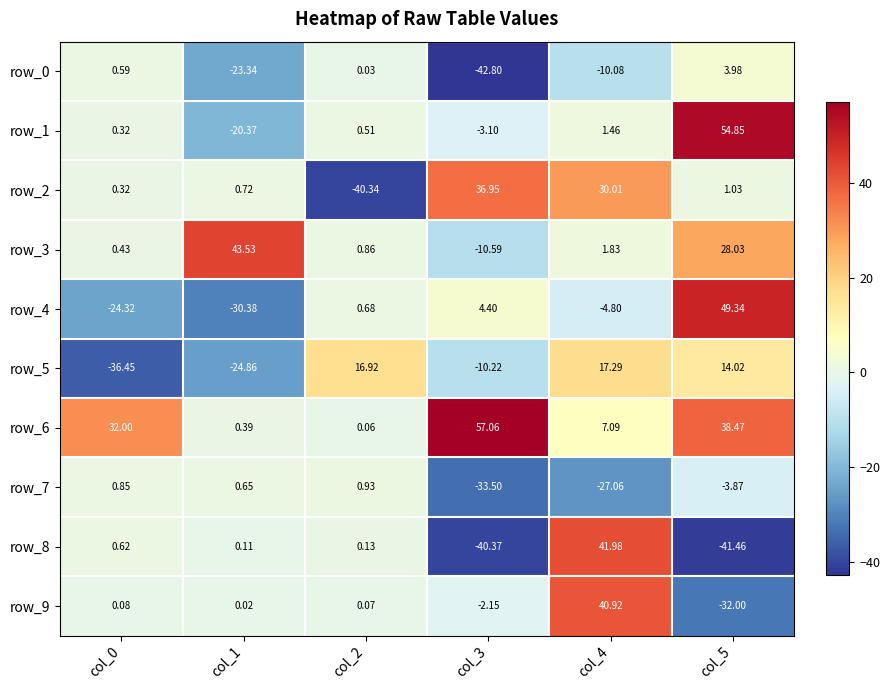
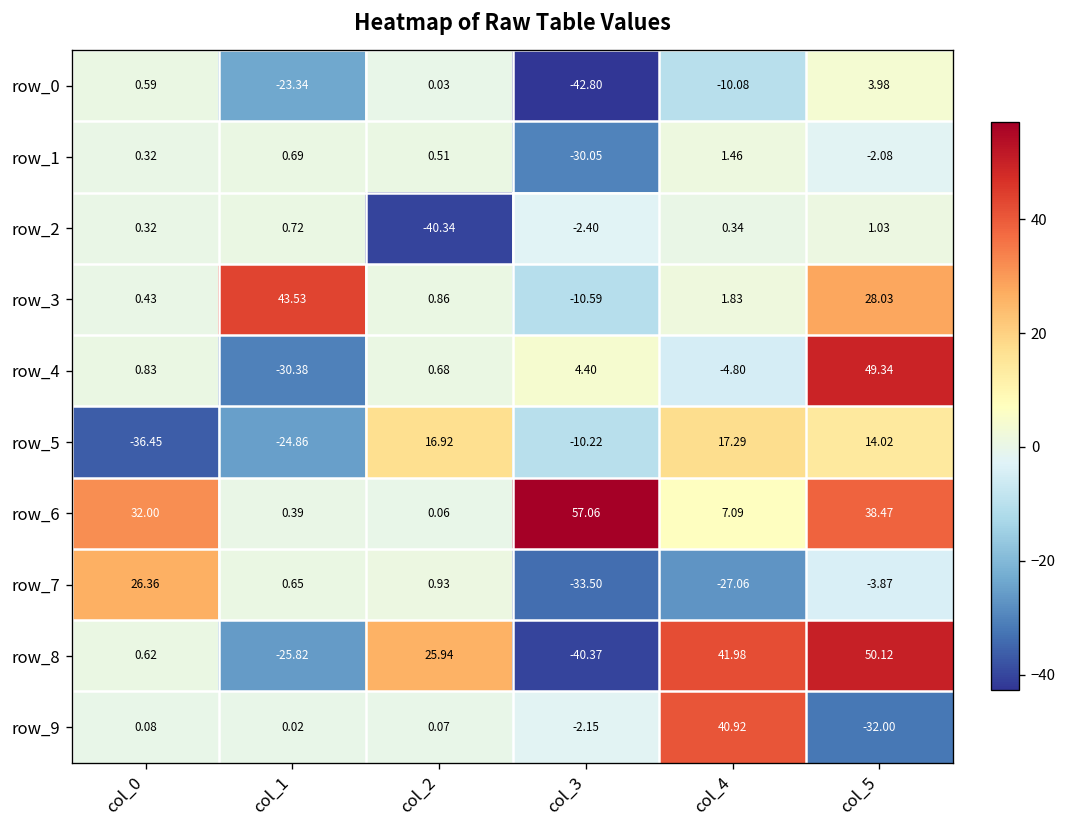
  {
    "row_0": {
      "col_0": 0.59,
      "col_1": -23.34,
      "col_2": 0.03,
      "col_3": -42.80,
      "col_4": -10.08,
      "col_5": 3.98
    },
    "row_1": {
      "col_0": 0.32,
-     "col_1": -20.37,
+     "col_1": 0.69,
      "col_2": 0.51,
-     "col_3": -3.10,
+     "col_3": -30.05,
      "col_4": 1.46,
-     "col_5": 54.85
+     "col_5": -2.08
    },
    "row_2": {
      "col_0": 0.32,
      "col_1": 0.72,
      "col_2": -40.34,
-     "col_3": 36.95,
-     "col_4": 30.01,
+     "col_3": -2.40,
+     "col_4": 0.34,
      "col_5": 1.03
    },
    "row_3": {
      "col_0": 0.43,
      "col_1": 43.53,
      "col_2": 0.86,
      "col_3": -10.59,
      "col_4": 1.83,
      "col_5": 28.03
    },
    "row_4": {
-     "col_0": -24.32,
+     "col_0": 0.83,
      "col_1": -30.38,
      "col_2": 0.68,
      "col_3": 4.40,
      "col_4": -4.80,
      "col_5": 49.34
    },
    "row_5": {
      "col_0": -36.45,
      "col_1": -24.86,
      "col_2": 16.92,
      "col_3": -10.22,
      "col_4": 17.29,
      "col_5": 14.02
    },
    "row_6": {
      "col_0": 32.00,
      "col_1": 0.39,
      "col_2": 0.06,
      "col_3": 57.06,
      "col_4": 7.09,
      "col_5": 38.47
    },
    "row_7": {
-     "col_0": 0.85,
+     "col_0": 26.36,
      "col_1": 0.65,
      "col_2": 0.93,
      "col_3": -33.50,
      "col_4": -27.06,
      "col_5": -3.87
    },
    "row_8": {
      "col_0": 0.62,
-     "col_1": 0.11,
-     "col_2": 0.13,
+     "col_1": -25.82,
+     "col_2": 25.94,
      "col_3": -40.37,
      "col_4": 41.98,
-     "col_5": -41.46
+     "col_5": 50.12
    },
    "row_9": {
      "col_0": 0.08,
      "col_1": 0.02,
      "col_2": 0.07,
      "col_3": -2.15,
      "col_4": 40.92,
      "col_5": -32.00
    }
  }
